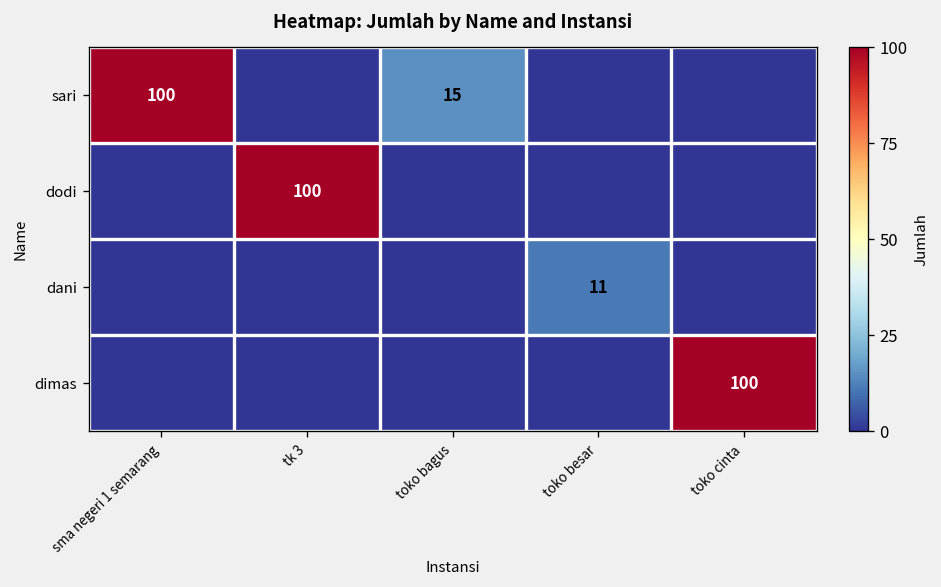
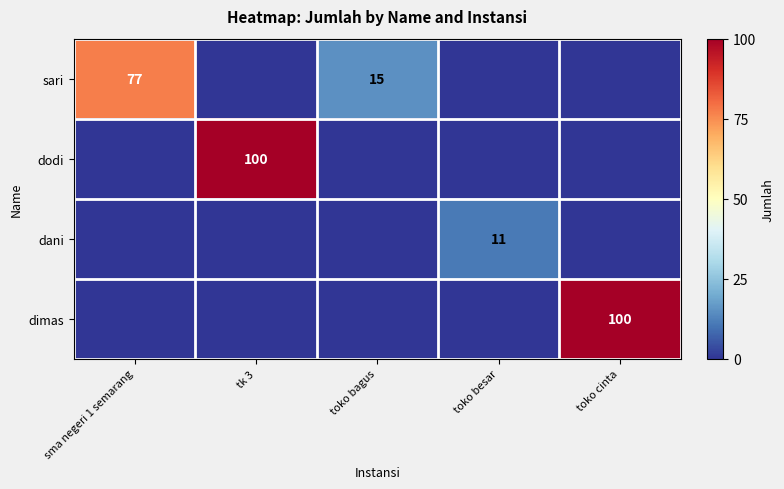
  {
    "sari": {
-     "sma negeri 1 semarang": 100,
+     "sma negeri 1 semarang": 77,
      "toko bagus": 15
    },
    "dodi": {
      "tk 3": 100
    },
    "dani": {
      "toko besar": 11
    },
    "dimas": {
      "toko cinta": 100
    }
  }
